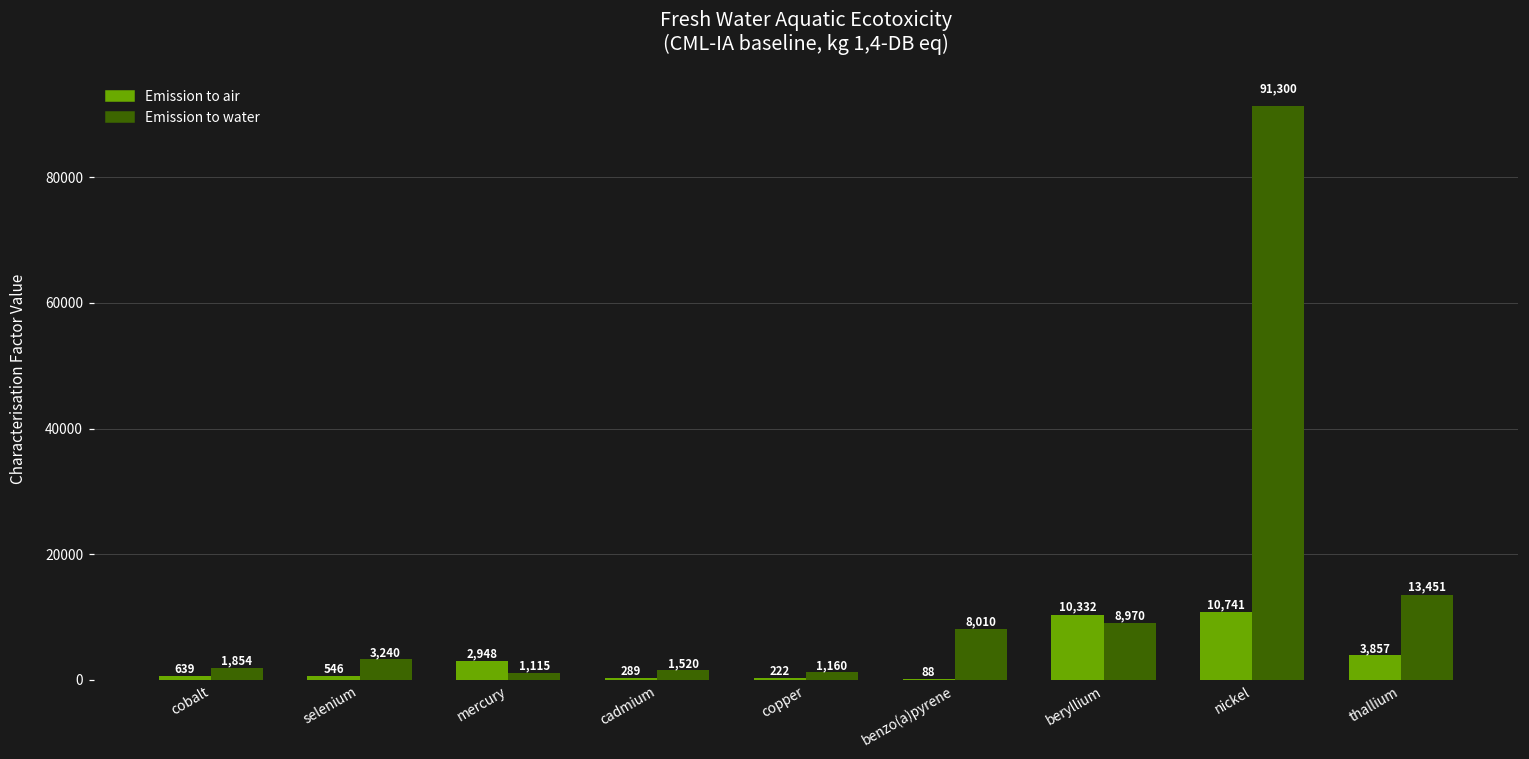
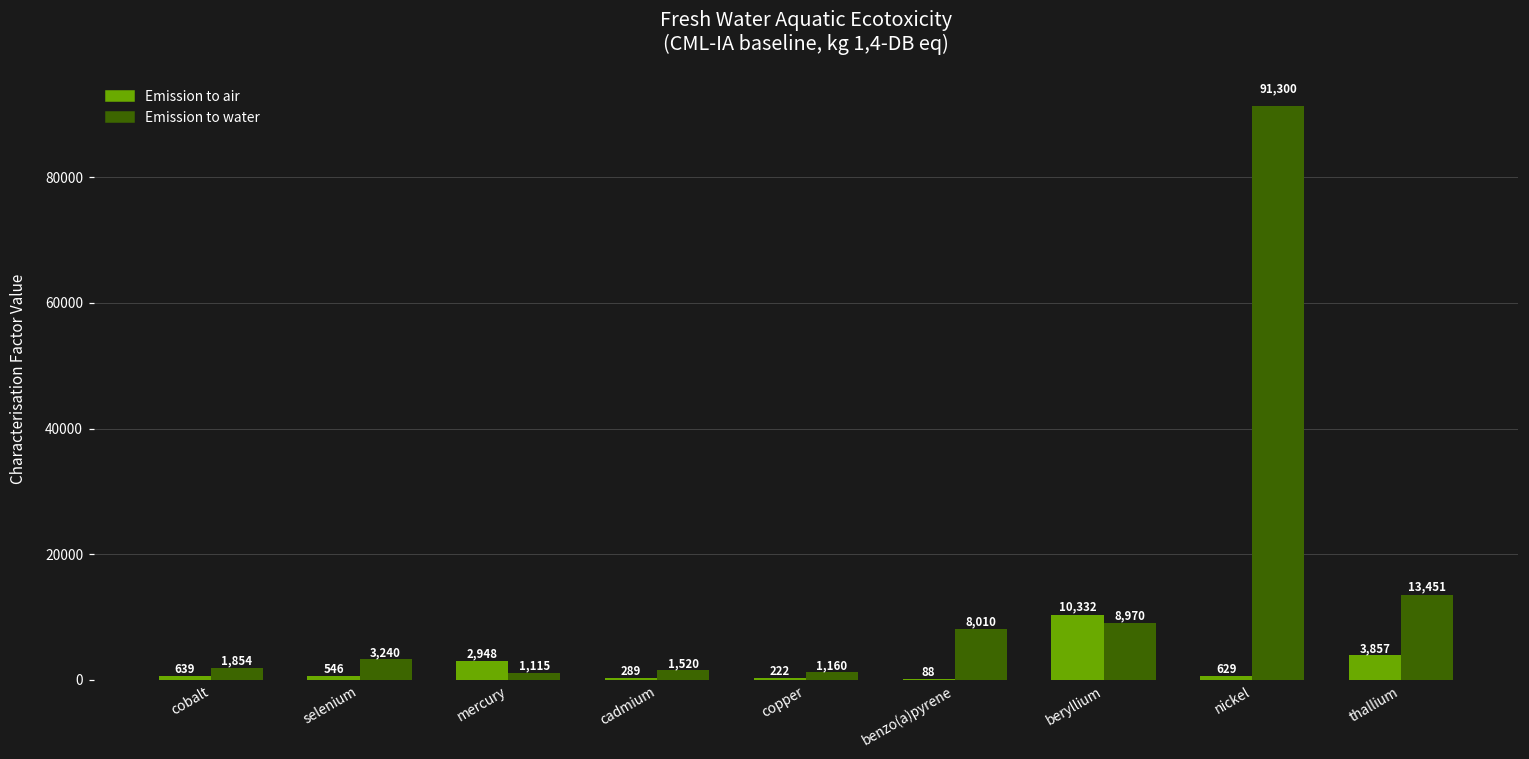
  {
    "Emission to air": {
      "cobalt": "639",
      "selenium": "546",
      "mercury": "2,948",
      "cadmium": "289",
      "copper": "222",
      "benzo(a)pyrene": "88",
      "beryllium": "10,332",
-     "nickel": "10,741",
+     "nickel": "629",
      "thallium": "3,857"
    },
    "Emission to water": {
      "cobalt": "1,854",
      "selenium": "3,240",
      "mercury": "1,115",
      "cadmium": "1,520",
      "copper": "1,160",
      "benzo(a)pyrene": "8,010",
      "beryllium": "8,970",
      "nickel": "91,300",
      "thallium": "13,451"
    }
  }
